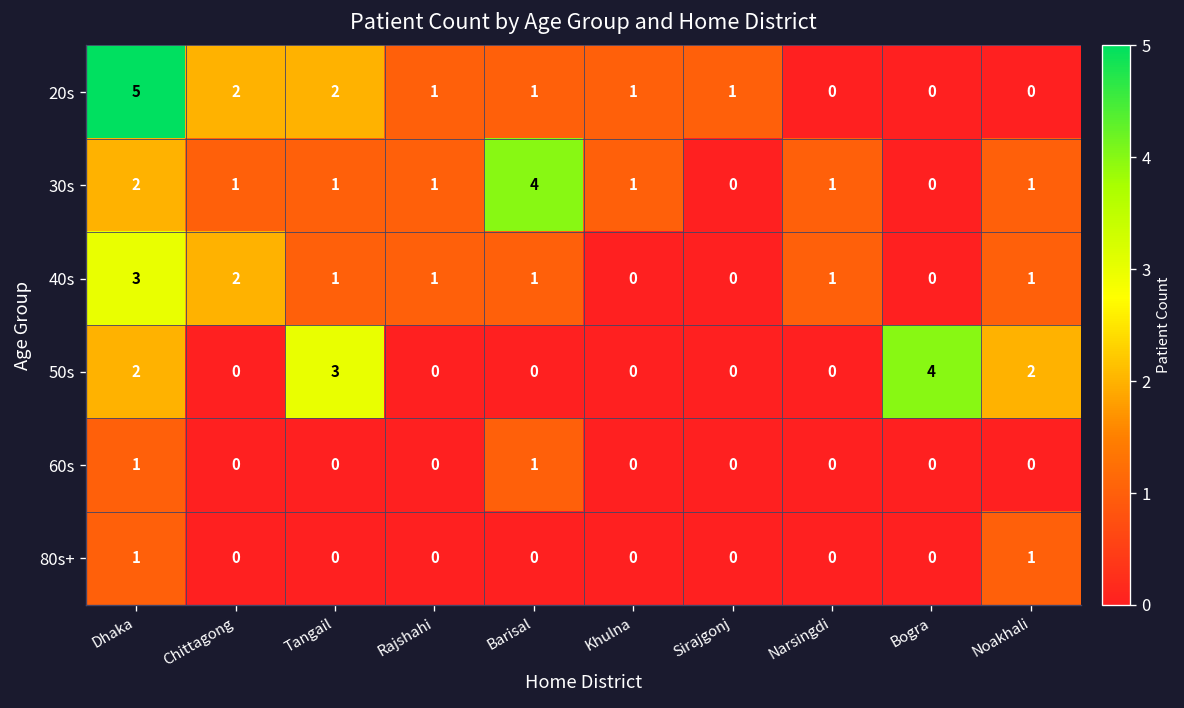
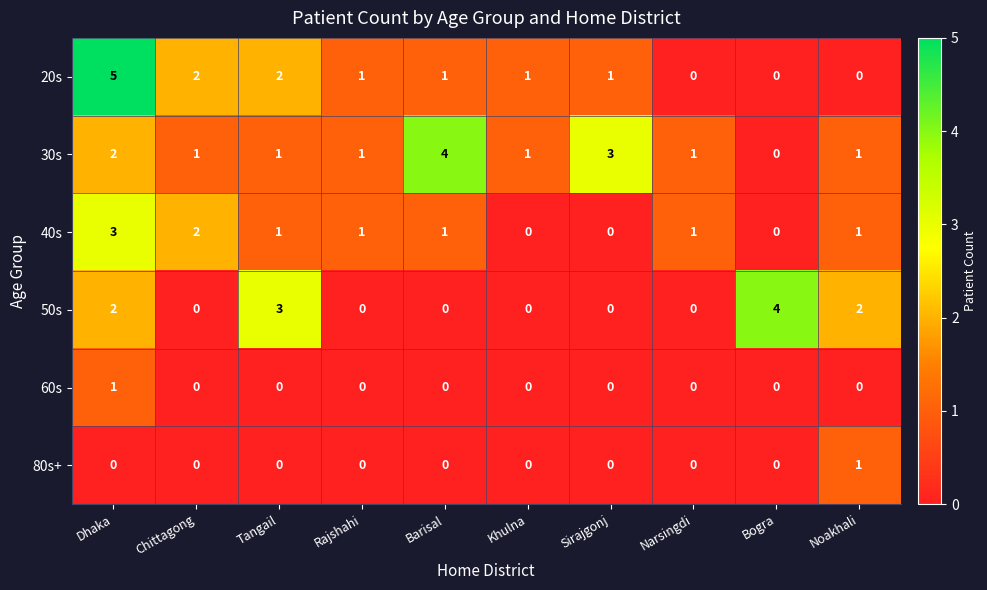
  {
    "20s": {
      "Dhaka": 5,
      "Chittagong": 2,
      "Tangail": 2,
      "Rajshahi": 1,
      "Barisal": 1,
      "Khulna": 1,
      "Sirajgonj": 1,
      "Narsingdi": 0,
      "Bogra": 0,
      "Noakhali": 0
    },
    "30s": {
      "Dhaka": 2,
      "Chittagong": 1,
      "Tangail": 1,
      "Rajshahi": 1,
      "Barisal": 4,
      "Khulna": 1,
-     "Sirajgonj": 0,
+     "Sirajgonj": 3,
      "Narsingdi": 1,
      "Bogra": 0,
      "Noakhali": 1
    },
    "40s": {
      "Dhaka": 3,
      "Chittagong": 2,
      "Tangail": 1,
      "Rajshahi": 1,
      "Barisal": 1,
      "Khulna": 0,
      "Sirajgonj": 0,
      "Narsingdi": 1,
      "Bogra": 0,
      "Noakhali": 1
    },
    "50s": {
      "Dhaka": 2,
      "Chittagong": 0,
      "Tangail": 3,
      "Rajshahi": 0,
      "Barisal": 0,
      "Khulna": 0,
      "Sirajgonj": 0,
      "Narsingdi": 0,
      "Bogra": 4,
      "Noakhali": 2
    },
    "60s": {
      "Dhaka": 1,
      "Chittagong": 0,
      "Tangail": 0,
      "Rajshahi": 0,
-     "Barisal": 1,
+     "Barisal": 0,
      "Khulna": 0,
      "Sirajgonj": 0,
      "Narsingdi": 0,
      "Bogra": 0,
      "Noakhali": 0
    },
    "80s+": {
-     "Dhaka": 1,
+     "Dhaka": 0,
      "Chittagong": 0,
      "Tangail": 0,
      "Rajshahi": 0,
      "Barisal": 0,
      "Khulna": 0,
      "Sirajgonj": 0,
      "Narsingdi": 0,
      "Bogra": 0,
      "Noakhali": 1
    }
  }
